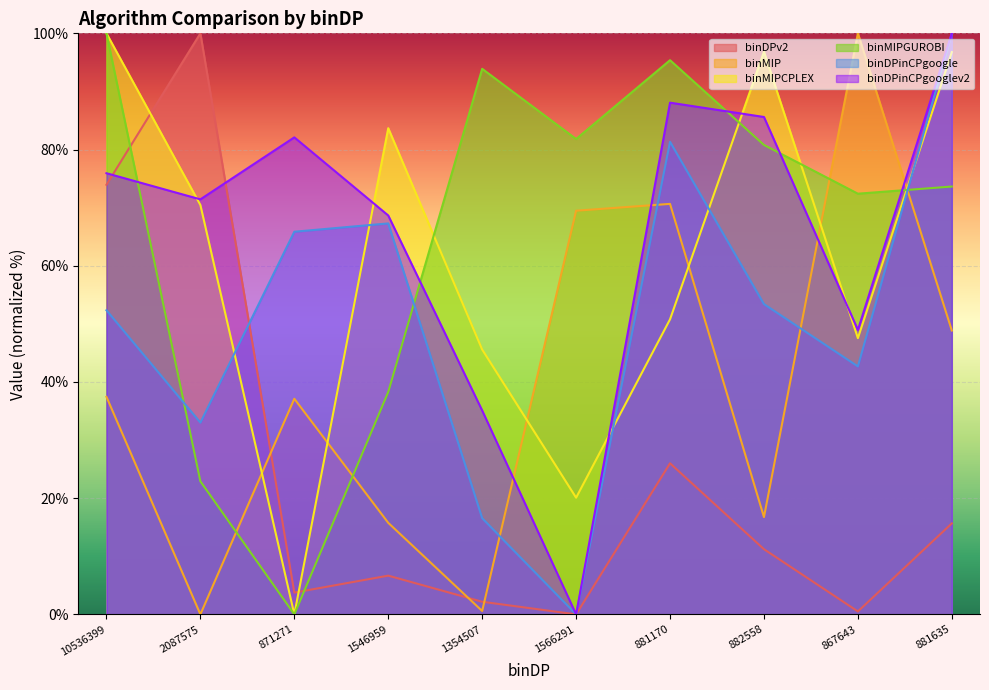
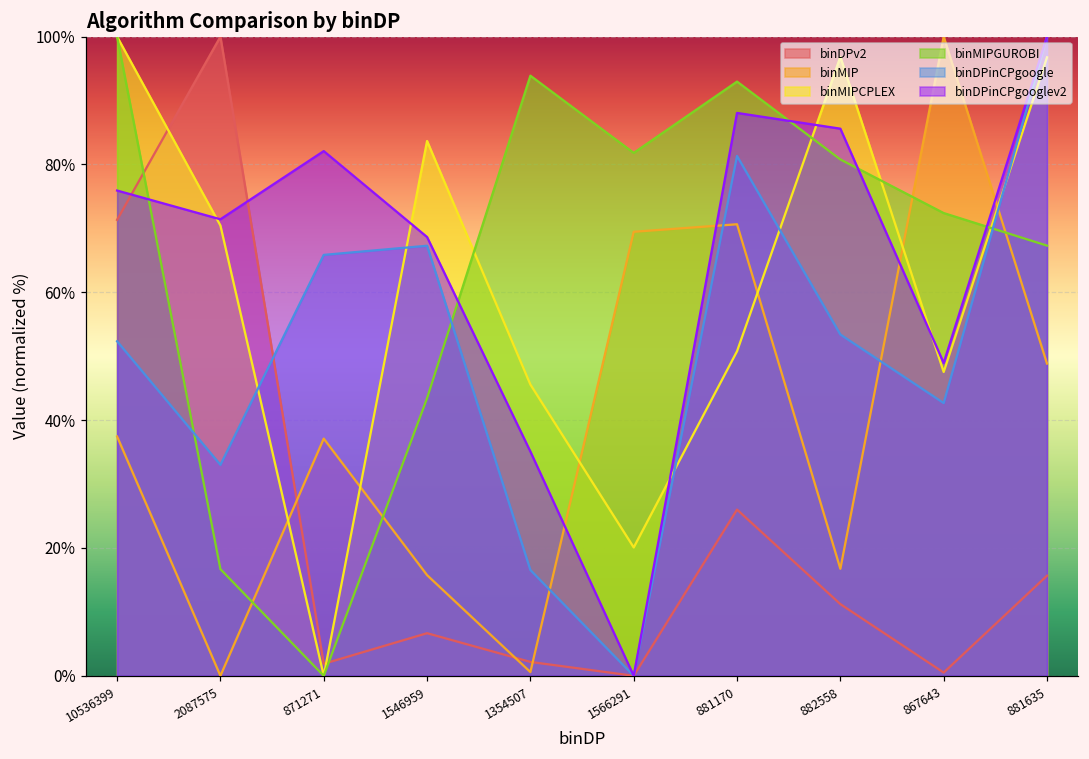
  {
    "binDPv2": {
-     "10536399": "74%",
+     "10536399": "71%",
      "2087575": "100%",
-     "871271": "4%",
+     "871271": "2%",
      "1546959": "7%",
      "1354507": "2%",
      "881170": "26%",
      "882558": "11%",
      "867643": "1%",
      "881635": "16%"
    },
    "binMIPGUROBI": {
-     "2087575": "23%",
-     "1546959": "38%",
+     "2087575": "17%",
+     "1546959": "43%",
      "1354507": "94%",
      "1566291": "82%",
-     "881170": "95%",
+     "881170": "93%",
      "882558": "81%",
      "867643": "72%",
-     "881635": "74%"
+     "881635": "67%"
    },
    "binDPinCPgoogle": {
      "10536399": "52%",
      "2087575": "33%",
      "871271": "66%",
      "1546959": "67%",
      "1354507": "17%",
      "881170": "81%",
      "882558": "53%",
      "867643": "43%"
    },
    "binDPinCPgooglev2": {
      "10536399": "76%",
      "2087575": "71%",
      "871271": "82%",
      "1546959": "69%",
      "1354507": "35%",
      "881170": "88%",
      "882558": "86%",
      "867643": "49%"
    }
  }
